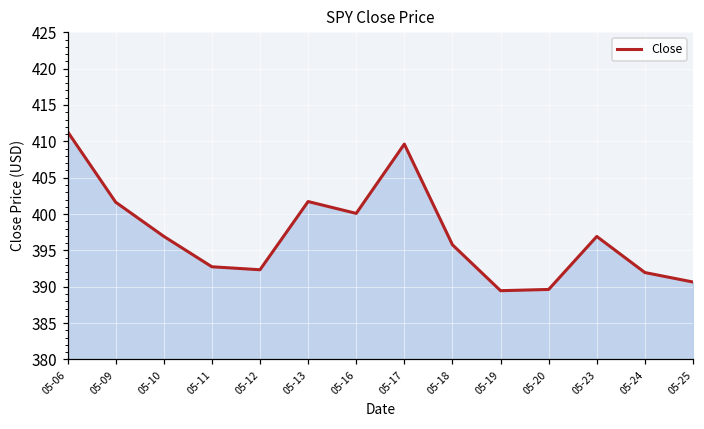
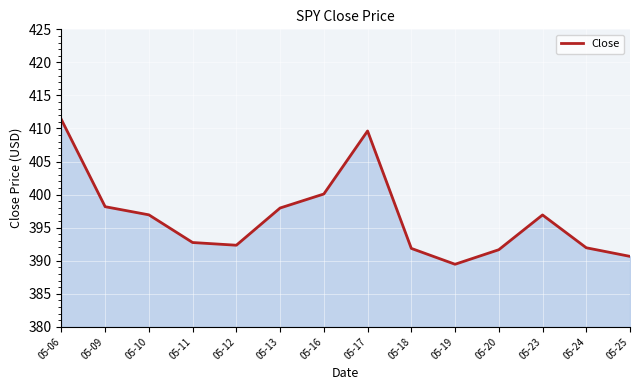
  {
    "05-06": 411,
-   "05-09": 402,
+   "05-09": 398,
    "05-10": 397,
    "05-11": 393,
    "05-12": 392,
-   "05-13": 402,
+   "05-13": 398,
    "05-16": 400,
    "05-17": 410,
-   "05-18": 396,
+   "05-18": 392,
    "05-19": 389,
-   "05-20": 390,
+   "05-20": 392,
    "05-23": 397,
    "05-24": 392,
    "05-25": 391
  }
